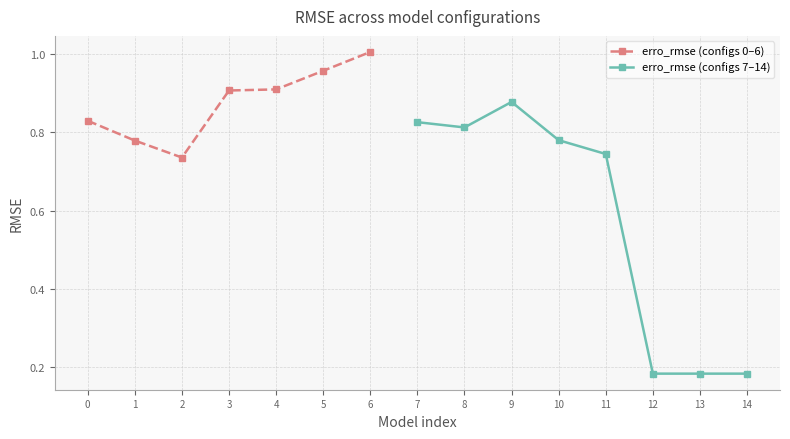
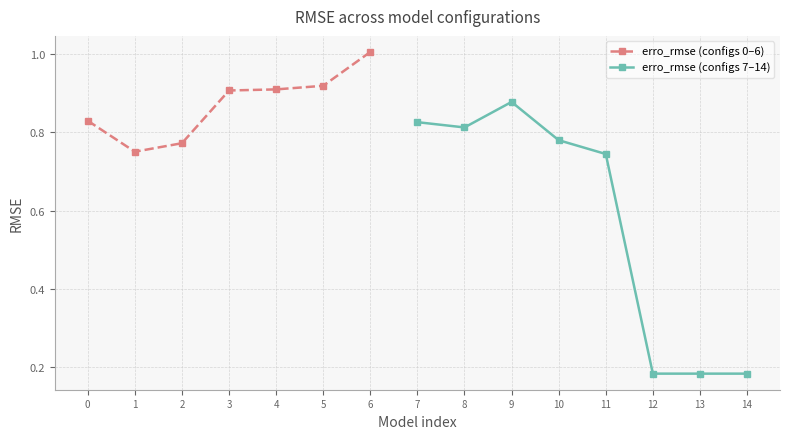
  {
    "erro_rmse (configs 0–6)": {
      "0": 0.83,
-     "1": 0.78,
-     "2": 0.74,
+     "1": 0.75,
+     "2": 0.77,
      "3": 0.91,
      "4": 0.91,
-     "5": 0.96,
+     "5": 0.92,
      "6": 1.00
    },
    "erro_rmse (configs 7–14)": {
      "7": 0.83,
      "8": 0.81,
      "9": 0.88,
      "10": 0.78,
      "11": 0.74,
      "12": 0.18,
      "13": 0.18,
      "14": 0.18
    }
  }
